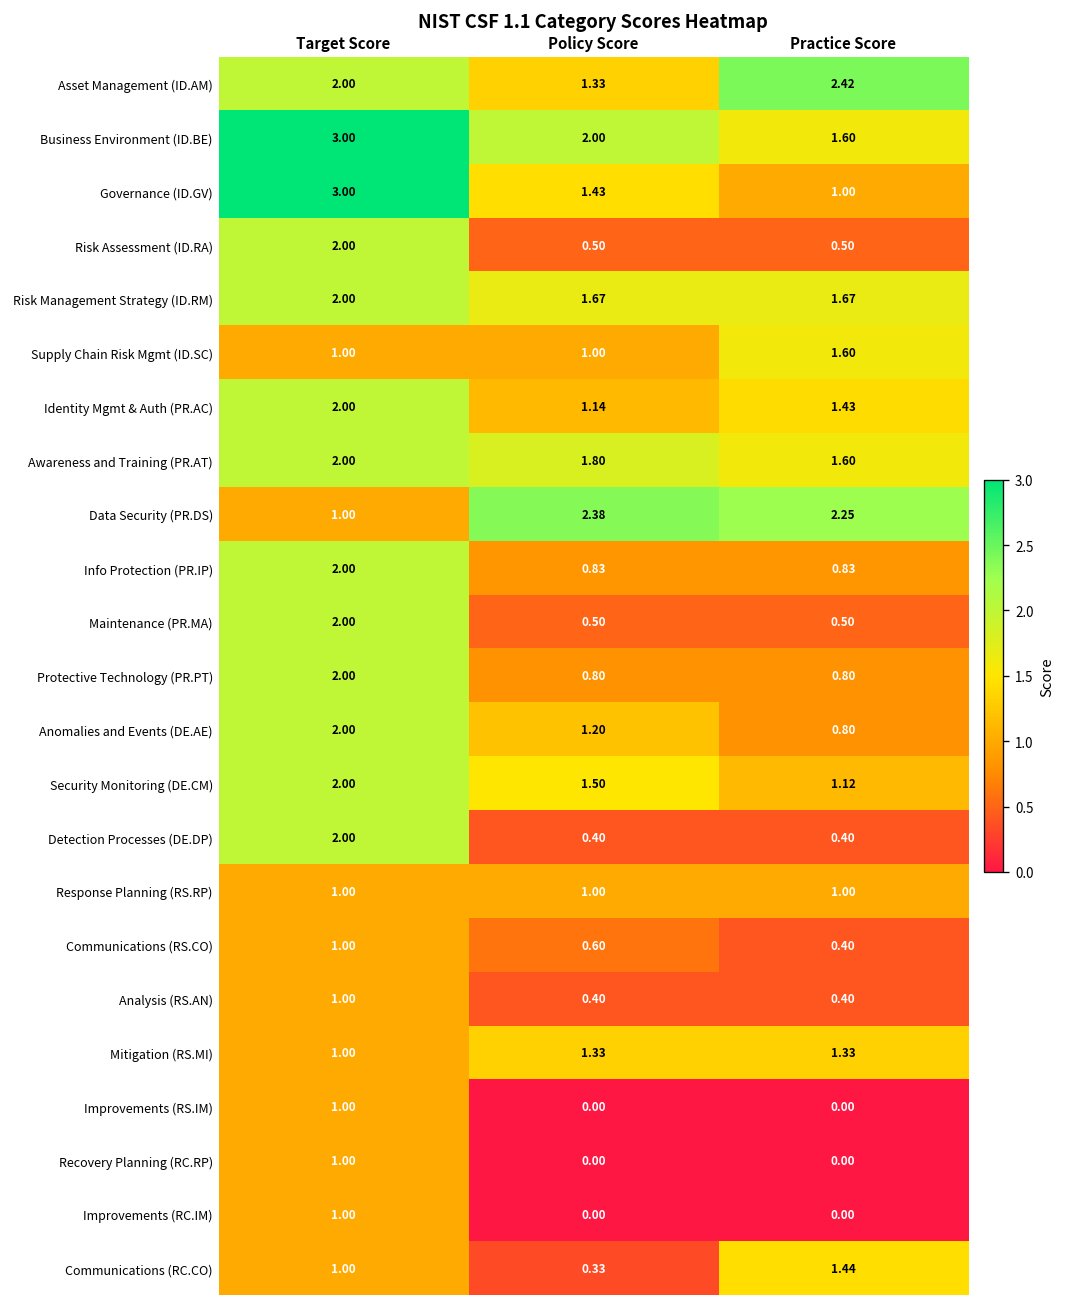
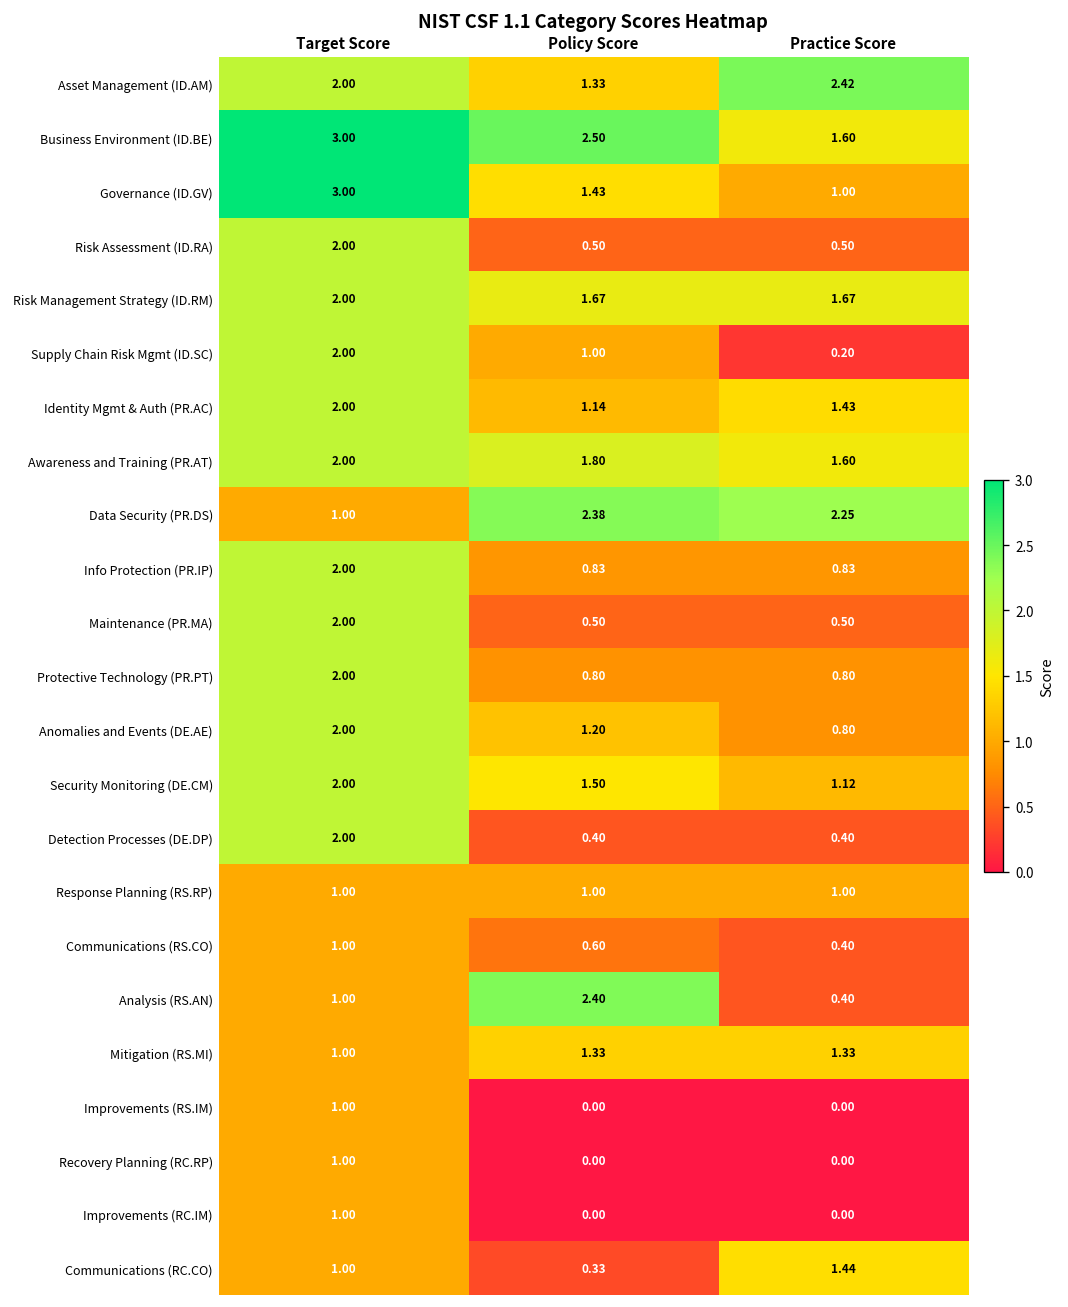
  {
    "Asset Management (ID.AM)": {
      "Target Score": 2.00,
      "Policy Score": 1.33,
      "Practice Score": 2.42
    },
    "Business Environment (ID.BE)": {
      "Target Score": 3.00,
-     "Policy Score": 2.00,
+     "Policy Score": 2.50,
      "Practice Score": 1.60
    },
    "Governance (ID.GV)": {
      "Target Score": 3.00,
      "Policy Score": 1.43,
      "Practice Score": 1.00
    },
    "Risk Assessment (ID.RA)": {
      "Target Score": 2.00,
      "Policy Score": 0.50,
      "Practice Score": 0.50
    },
    "Risk Management Strategy (ID.RM)": {
      "Target Score": 2.00,
      "Policy Score": 1.67,
      "Practice Score": 1.67
    },
    "Supply Chain Risk Mgmt (ID.SC)": {
-     "Target Score": 1.00,
+     "Target Score": 2.00,
      "Policy Score": 1.00,
-     "Practice Score": 1.60
+     "Practice Score": 0.20
    },
    "Identity Mgmt & Auth (PR.AC)": {
      "Target Score": 2.00,
      "Policy Score": 1.14,
      "Practice Score": 1.43
    },
    "Awareness and Training (PR.AT)": {
      "Target Score": 2.00,
      "Policy Score": 1.80,
      "Practice Score": 1.60
    },
    "Data Security (PR.DS)": {
      "Target Score": 1.00,
      "Policy Score": 2.38,
      "Practice Score": 2.25
    },
    "Info Protection (PR.IP)": {
      "Target Score": 2.00,
      "Policy Score": 0.83,
      "Practice Score": 0.83
    },
    "Maintenance (PR.MA)": {
      "Target Score": 2.00,
      "Policy Score": 0.50,
      "Practice Score": 0.50
    },
    "Protective Technology (PR.PT)": {
      "Target Score": 2.00,
      "Policy Score": 0.80,
      "Practice Score": 0.80
    },
    "Anomalies and Events (DE.AE)": {
      "Target Score": 2.00,
      "Policy Score": 1.20,
      "Practice Score": 0.80
    },
    "Security Monitoring (DE.CM)": {
      "Target Score": 2.00,
      "Policy Score": 1.50,
      "Practice Score": 1.12
    },
    "Detection Processes (DE.DP)": {
      "Target Score": 2.00,
      "Policy Score": 0.40,
      "Practice Score": 0.40
    },
    "Response Planning (RS.RP)": {
      "Target Score": 1.00,
      "Policy Score": 1.00,
      "Practice Score": 1.00
    },
    "Communications (RS.CO)": {
      "Target Score": 1.00,
      "Policy Score": 0.60,
      "Practice Score": 0.40
    },
    "Analysis (RS.AN)": {
      "Target Score": 1.00,
-     "Policy Score": 0.40,
+     "Policy Score": 2.40,
      "Practice Score": 0.40
    },
    "Mitigation (RS.MI)": {
      "Target Score": 1.00,
      "Policy Score": 1.33,
      "Practice Score": 1.33
    },
    "Improvements (RS.IM)": {
      "Target Score": 1.00,
      "Policy Score": 0.00,
      "Practice Score": 0.00
    },
    "Recovery Planning (RC.RP)": {
      "Target Score": 1.00,
      "Policy Score": 0.00,
      "Practice Score": 0.00
    },
    "Improvements (RC.IM)": {
      "Target Score": 1.00,
      "Policy Score": 0.00,
      "Practice Score": 0.00
    },
    "Communications (RC.CO)": {
      "Target Score": 1.00,
      "Policy Score": 0.33,
      "Practice Score": 1.44
    }
  }
